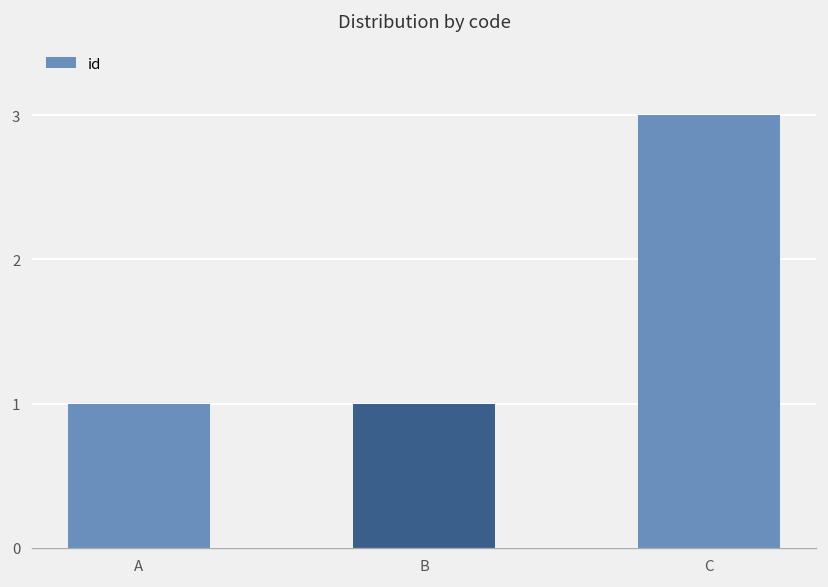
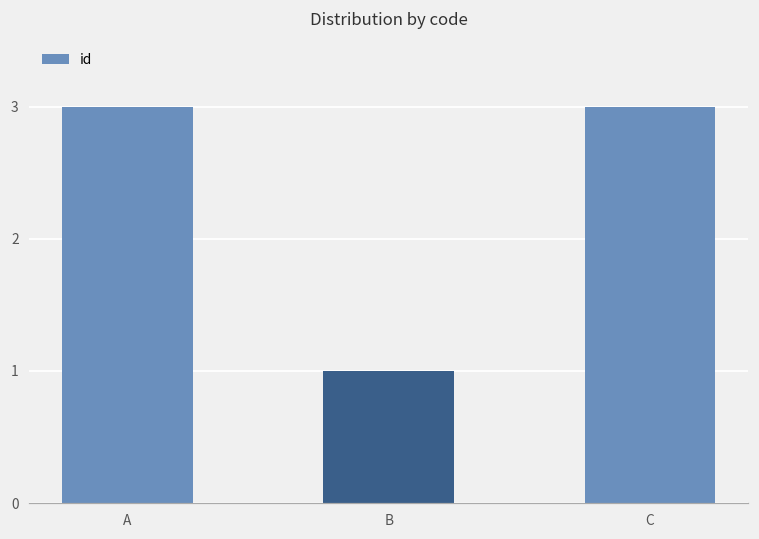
  {
-   "A": 1,
+   "A": 3,
    "B": 1,
    "C": 3
  }
